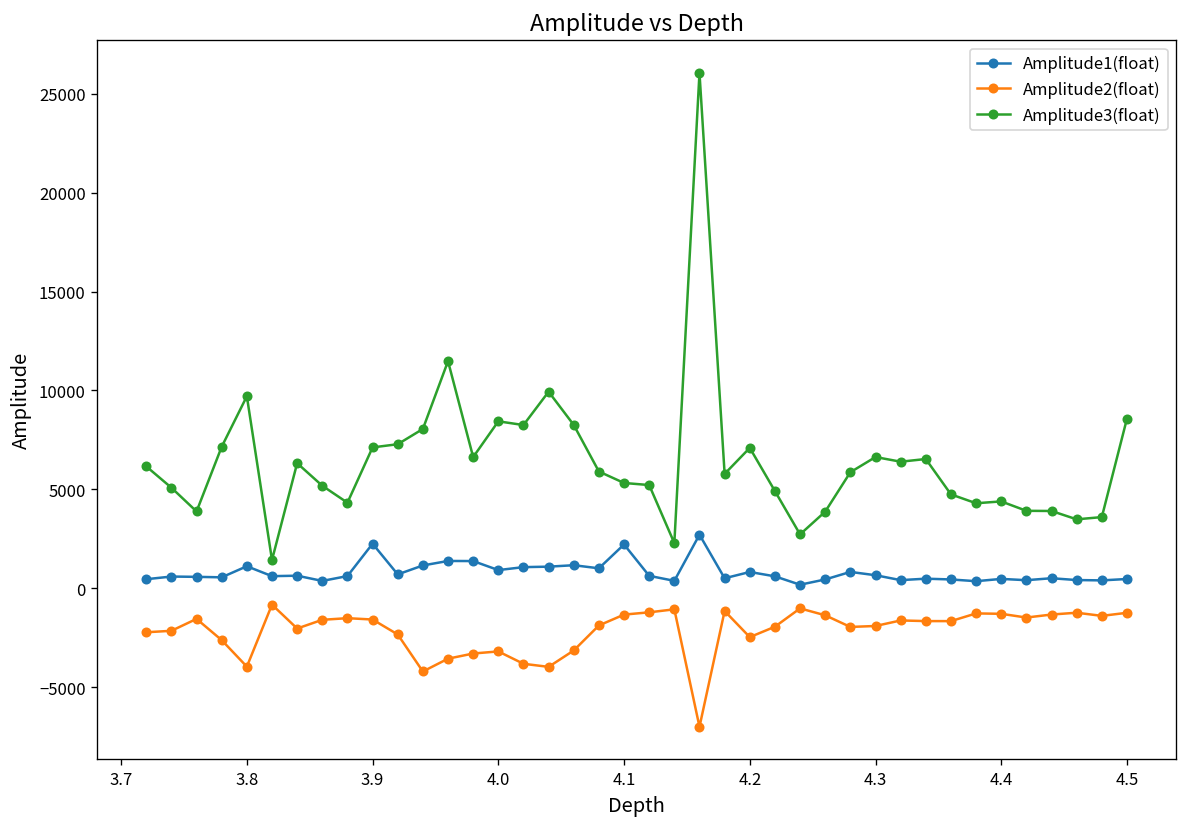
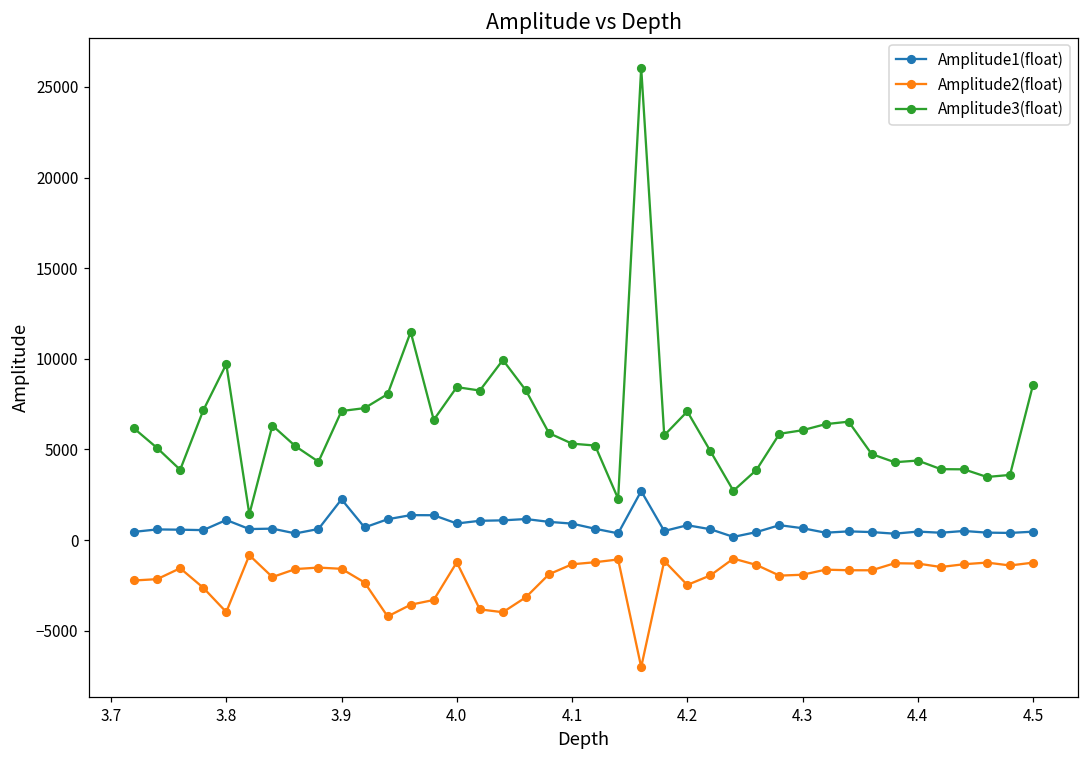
  {
    "Amplitude1(float)": {
      "3.8": 1100,
      "3.9": 2300,
      "4.0": 900,
-     "4.1": 2200,
+     "4.1": 900,
      "4.2": 800,
      "4.3": 700,
      "4.4": 500,
      "4.5": 500
    },
    "Amplitude2(float)": {
      "3.8": -4000,
      "3.9": -1600,
-     "4.0": -3200,
+     "4.0": -1200,
      "4.1": -1300,
      "4.2": -2500,
      "4.3": -1900,
      "4.4": -1300,
      "4.5": -1200
    },
    "Amplitude3(float)": {
      "3.8": 9700,
      "3.9": 7100,
      "4.0": 8400,
      "4.1": 5300,
      "4.2": 7100,
-     "4.3": 6600,
+     "4.3": 6100,
      "4.4": 4400,
      "4.5": 8600
    }
  }
